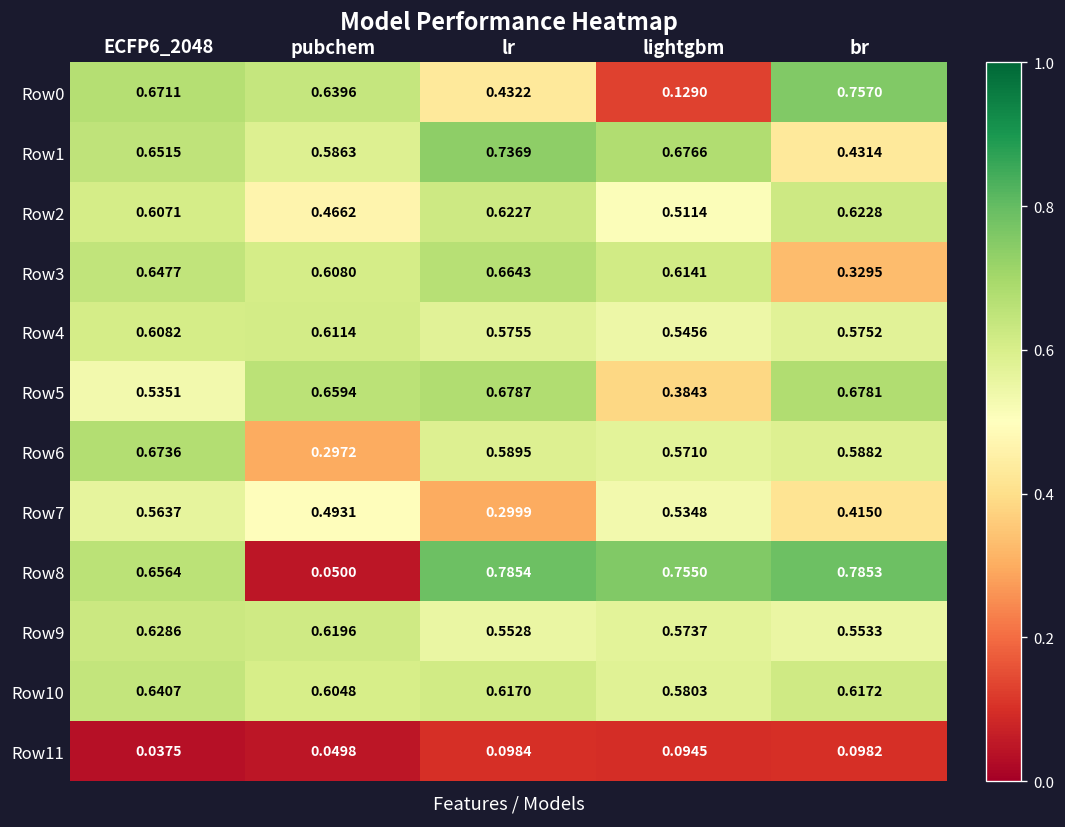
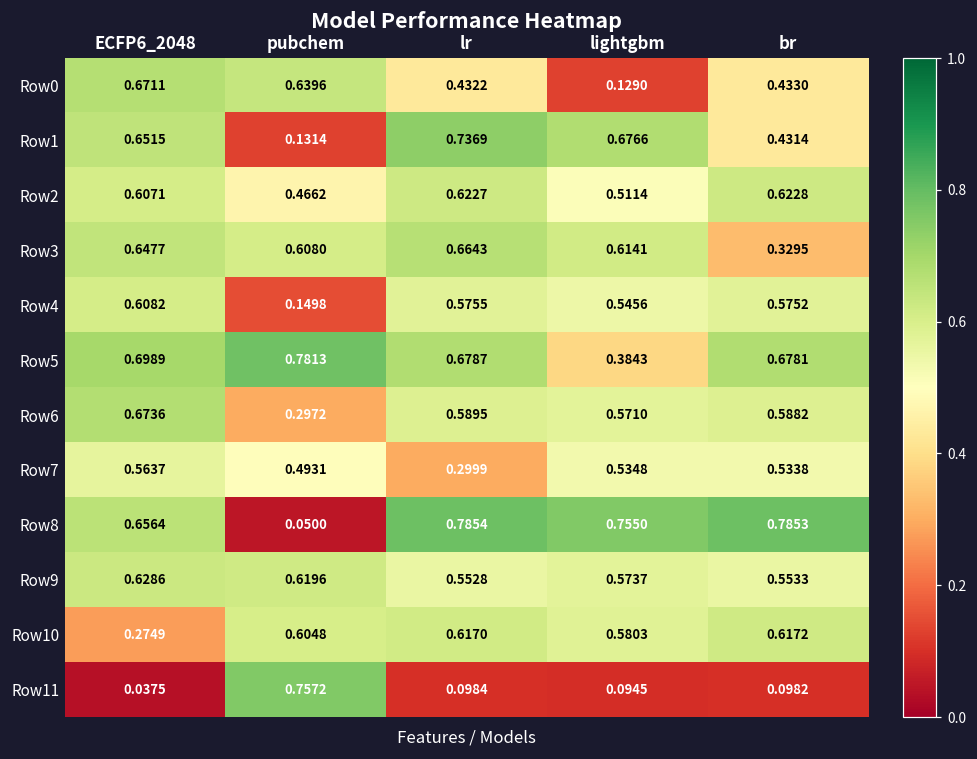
  {
    "Row0": {
      "ECFP6_2048": 0.6711,
      "pubchem": 0.6396,
      "lr": 0.4322,
      "lightgbm": 0.1290,
-     "br": 0.7570
+     "br": 0.4330
    },
    "Row1": {
      "ECFP6_2048": 0.6515,
-     "pubchem": 0.5863,
+     "pubchem": 0.1314,
      "lr": 0.7369,
      "lightgbm": 0.6766,
      "br": 0.4314
    },
    "Row2": {
      "ECFP6_2048": 0.6071,
      "pubchem": 0.4662,
      "lr": 0.6227,
      "lightgbm": 0.5114,
      "br": 0.6228
    },
    "Row3": {
      "ECFP6_2048": 0.6477,
      "pubchem": 0.6080,
      "lr": 0.6643,
      "lightgbm": 0.6141,
      "br": 0.3295
    },
    "Row4": {
      "ECFP6_2048": 0.6082,
-     "pubchem": 0.6114,
+     "pubchem": 0.1498,
      "lr": 0.5755,
      "lightgbm": 0.5456,
      "br": 0.5752
    },
    "Row5": {
-     "ECFP6_2048": 0.5351,
-     "pubchem": 0.6594,
+     "ECFP6_2048": 0.6989,
+     "pubchem": 0.7813,
      "lr": 0.6787,
      "lightgbm": 0.3843,
      "br": 0.6781
    },
    "Row6": {
      "ECFP6_2048": 0.6736,
      "pubchem": 0.2972,
      "lr": 0.5895,
      "lightgbm": 0.5710,
      "br": 0.5882
    },
    "Row7": {
      "ECFP6_2048": 0.5637,
      "pubchem": 0.4931,
      "lr": 0.2999,
      "lightgbm": 0.5348,
-     "br": 0.4150
+     "br": 0.5338
    },
    "Row8": {
      "ECFP6_2048": 0.6564,
      "pubchem": 0.0500,
      "lr": 0.7854,
      "lightgbm": 0.7550,
      "br": 0.7853
    },
    "Row9": {
      "ECFP6_2048": 0.6286,
      "pubchem": 0.6196,
      "lr": 0.5528,
      "lightgbm": 0.5737,
      "br": 0.5533
    },
    "Row10": {
-     "ECFP6_2048": 0.6407,
+     "ECFP6_2048": 0.2749,
      "pubchem": 0.6048,
      "lr": 0.6170,
      "lightgbm": 0.5803,
      "br": 0.6172
    },
    "Row11": {
      "ECFP6_2048": 0.0375,
-     "pubchem": 0.0498,
+     "pubchem": 0.7572,
      "lr": 0.0984,
      "lightgbm": 0.0945,
      "br": 0.0982
    }
  }
